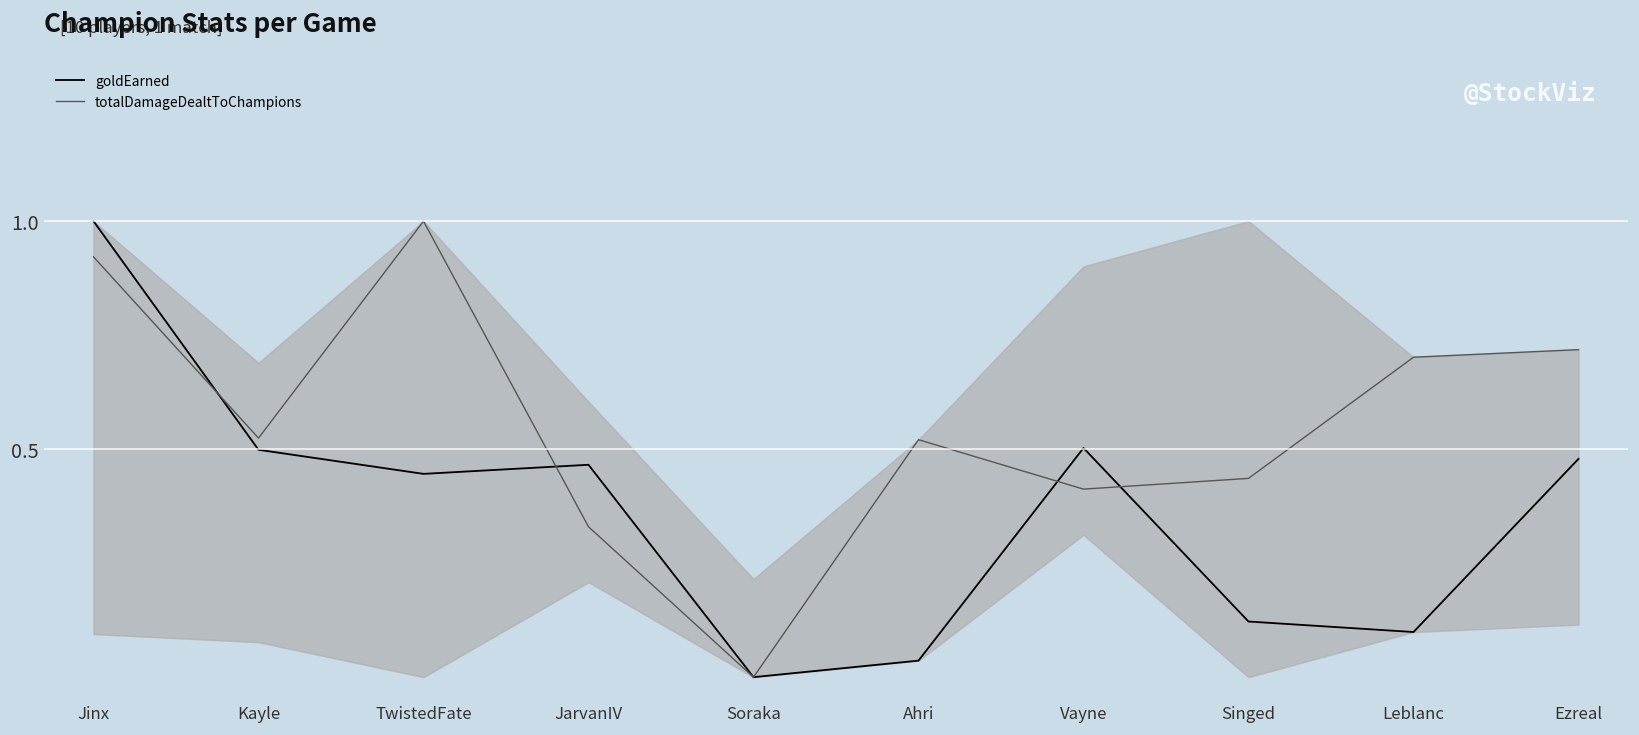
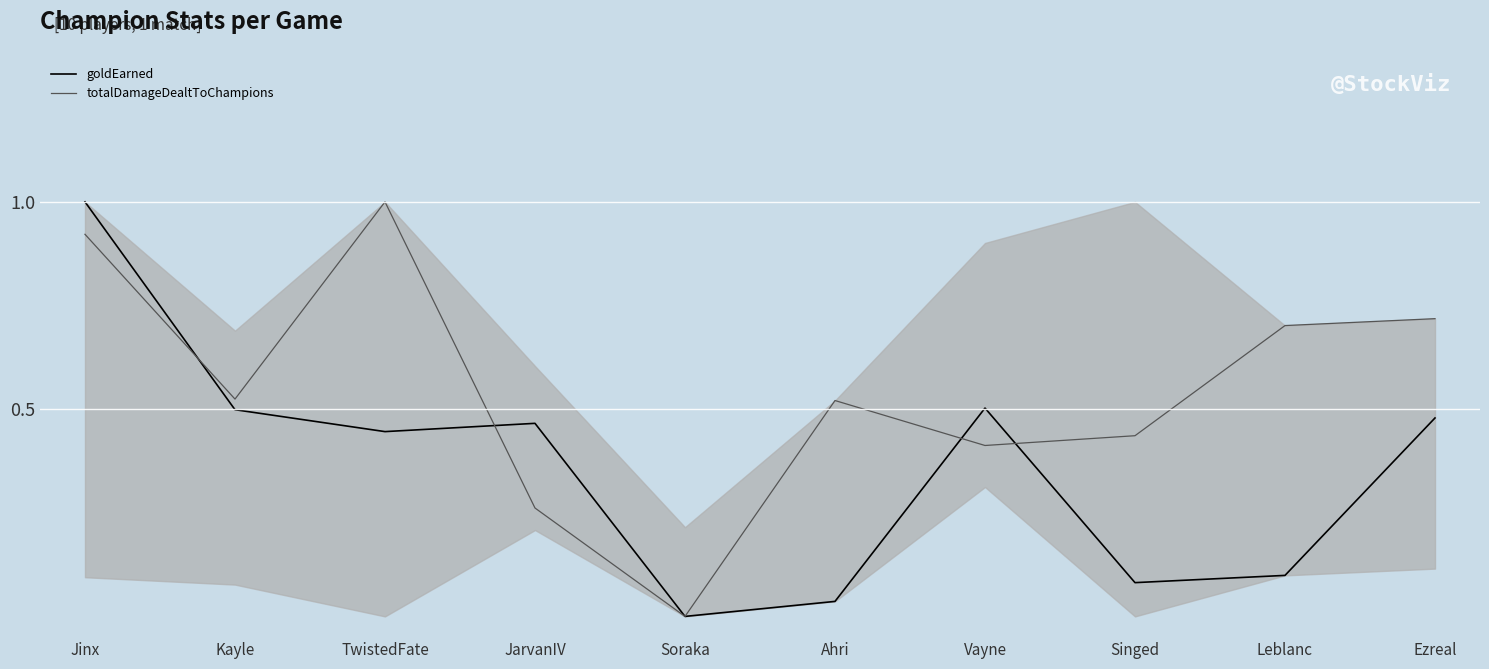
  {
    "goldEarned": {
      "Kayle": 0.50,
      "TwistedFate": 0.45,
      "JarvanIV": 0.47,
      "Ahri": 0.04,
      "Vayne": 0.50,
-     "Singed": 0.12,
+     "Singed": 0.08,
      "Leblanc": 0.10,
      "Ezreal": 0.48
    },
    "totalDamageDealtToChampions": {
      "Jinx": 0.92,
      "Kayle": 0.52,
-     "JarvanIV": 0.33,
+     "JarvanIV": 0.26,
      "Vayne": 0.41,
      "Singed": 0.44
    }
  }
